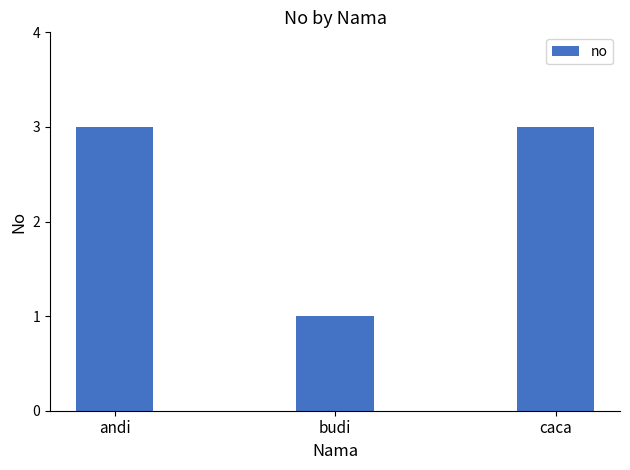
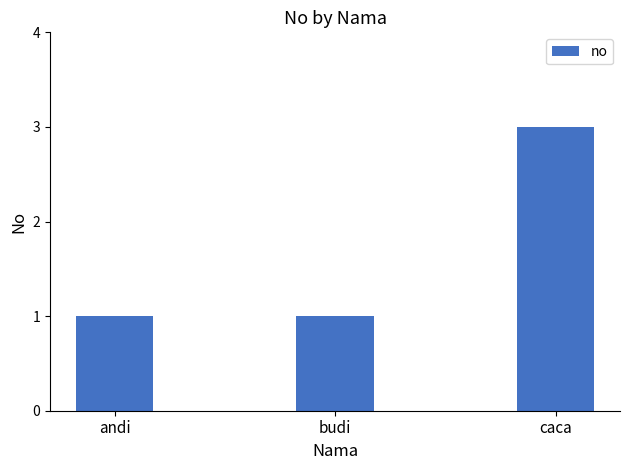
  {
-   "andi": 3,
+   "andi": 1,
    "budi": 1,
    "caca": 3
  }
